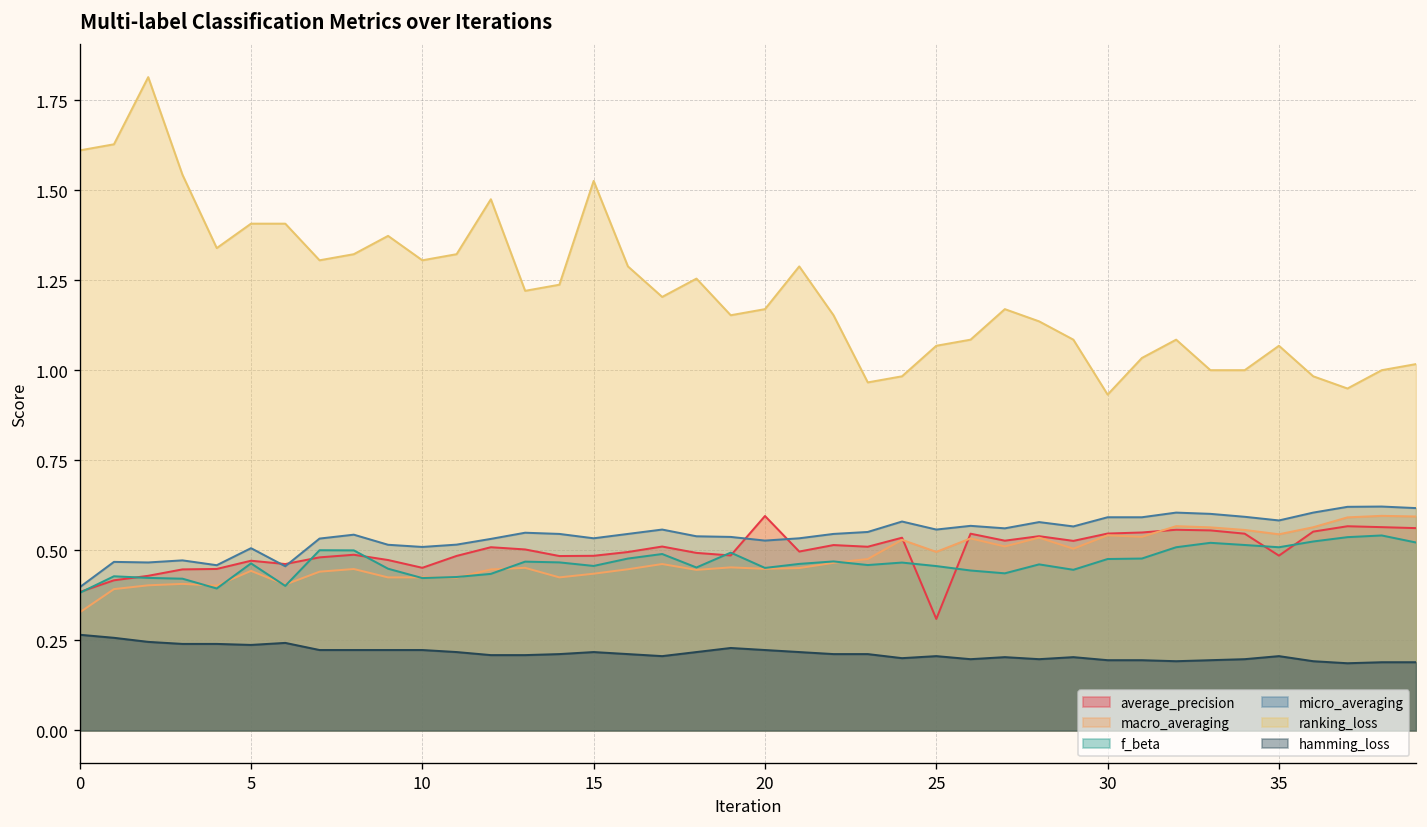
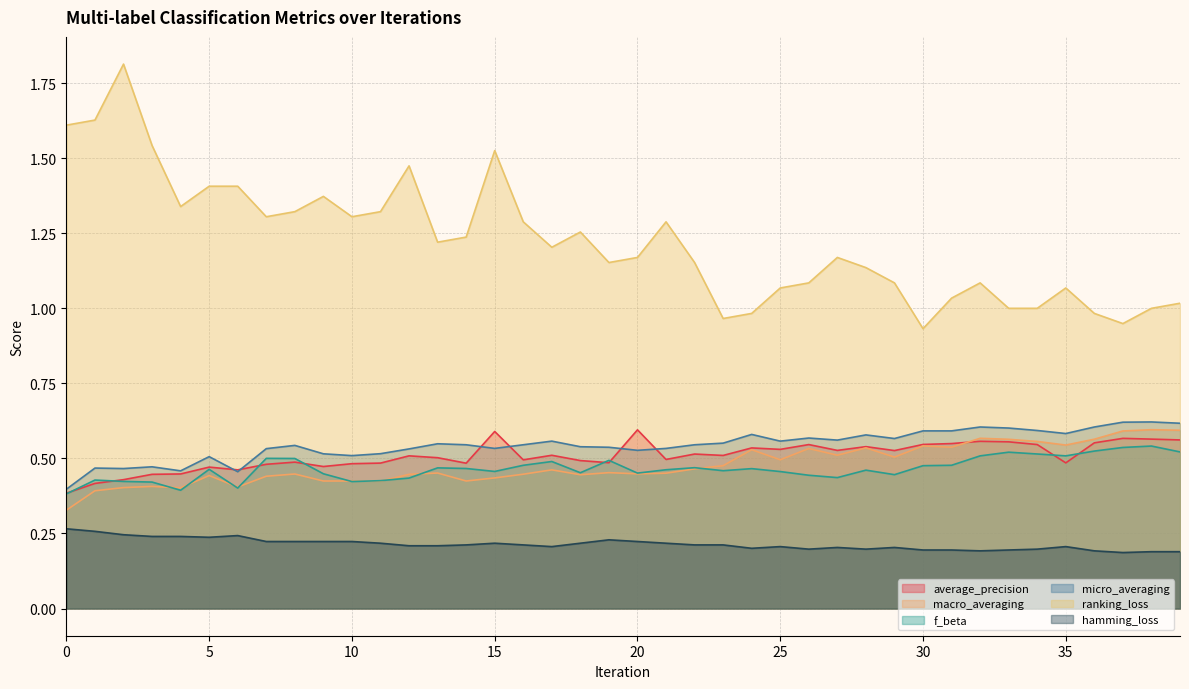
  {
    "average_precision": {
-     "10": 0.45,
-     "15": 0.48,
+     "10": 0.48,
+     "15": 0.59,
      "20": 0.60,
-     "25": 0.31,
+     "25": 0.53,
      "35": 0.49
    }
  }
